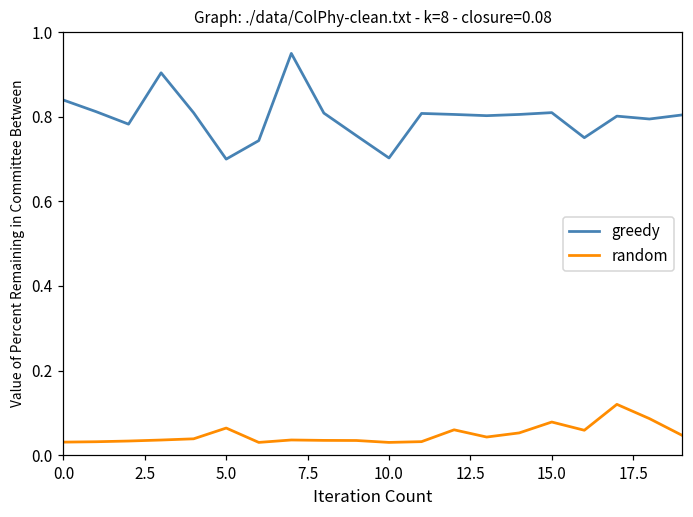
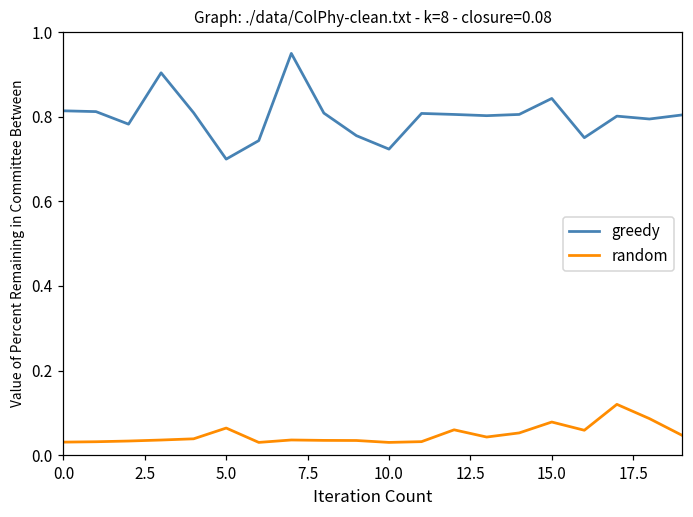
  {
    "greedy": {
-     "0.0": 0.84,
+     "0.0": 0.81,
      "5.0": 0.70,
-     "10.0": 0.70,
-     "15.0": 0.81
+     "10.0": 0.72,
+     "15.0": 0.84
    },
    "random": {
      "0.0": 0.03,
      "5.0": 0.06,
      "10.0": 0.03,
      "15.0": 0.08
    }
  }
